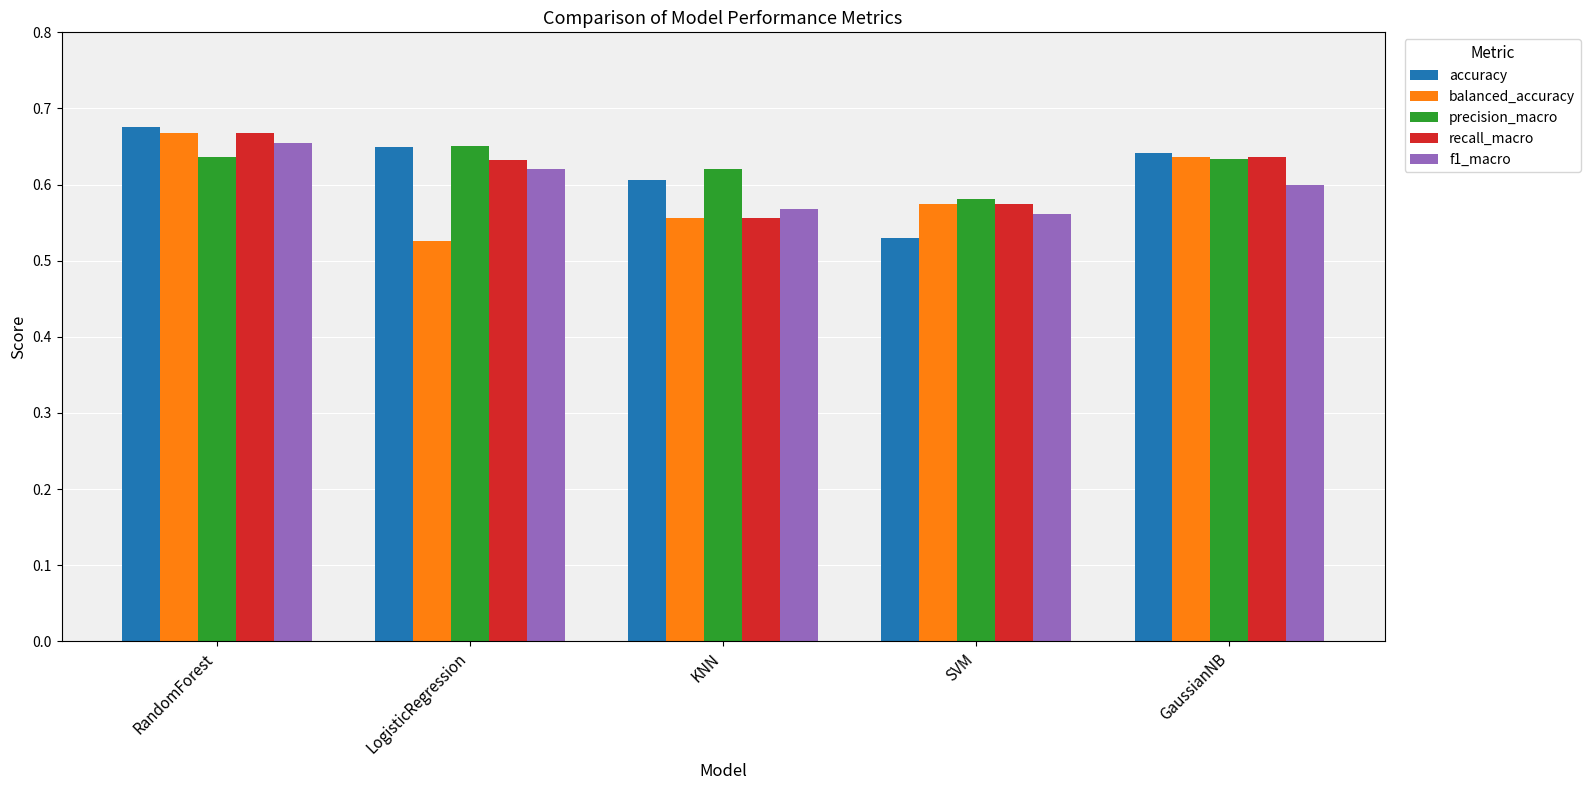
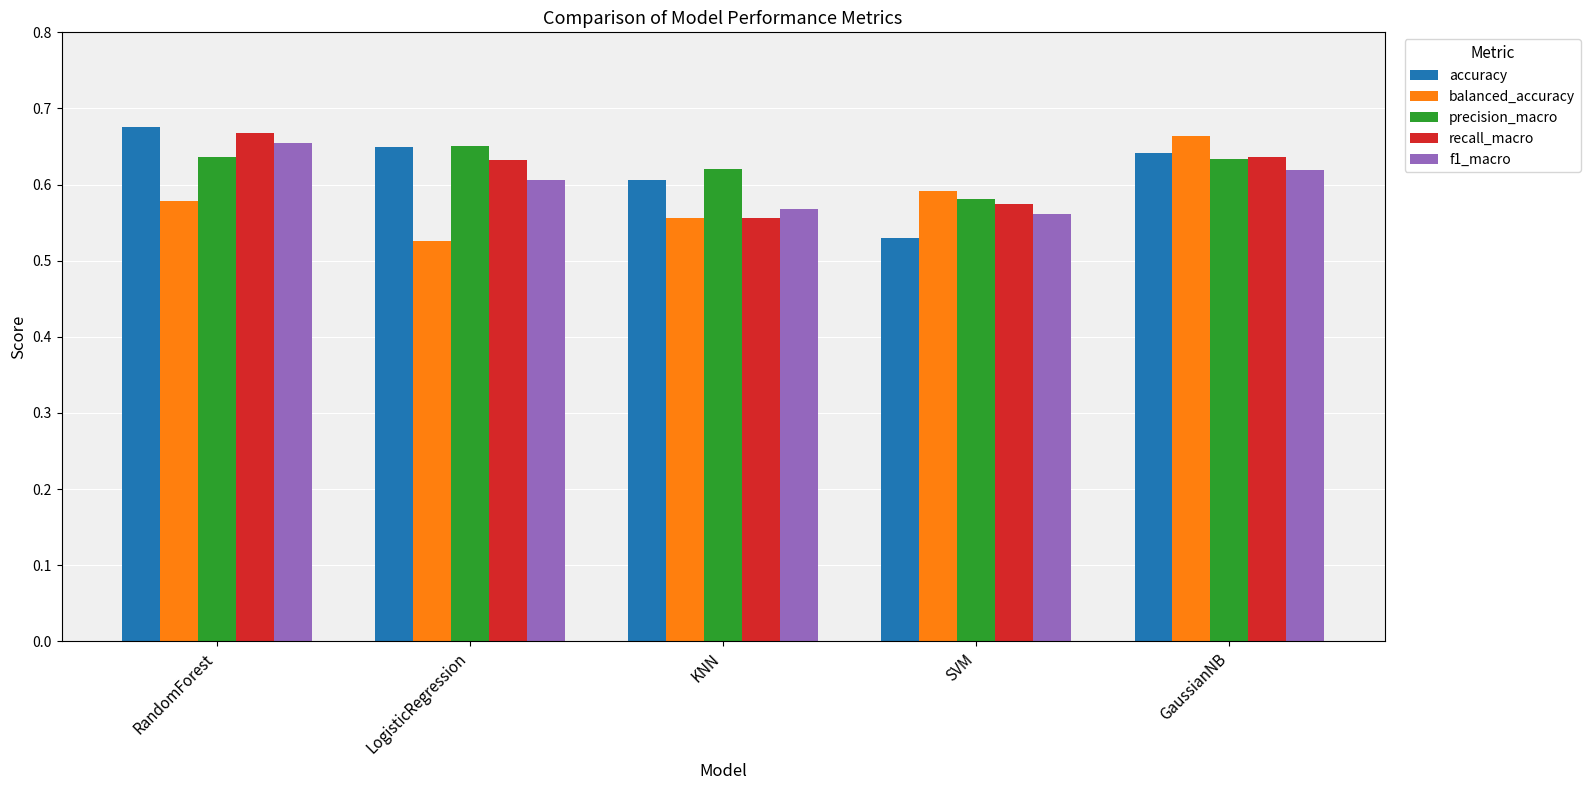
  {
    "accuracy": {
      "RandomForest": 0.68,
      "LogisticRegression": 0.65,
      "KNN": 0.61,
      "SVM": 0.53,
      "GaussianNB": 0.64
    },
    "balanced_accuracy": {
-     "RandomForest": 0.67,
+     "RandomForest": 0.58,
      "LogisticRegression": 0.53,
      "KNN": 0.56,
-     "SVM": 0.57,
-     "GaussianNB": 0.64
+     "SVM": 0.59,
+     "GaussianNB": 0.66
    },
    "precision_macro": {
      "RandomForest": 0.64,
      "LogisticRegression": 0.65,
      "KNN": 0.62,
      "SVM": 0.58,
      "GaussianNB": 0.63
    },
    "recall_macro": {
      "RandomForest": 0.67,
      "LogisticRegression": 0.63,
      "KNN": 0.56,
      "SVM": 0.57,
      "GaussianNB": 0.64
    },
    "f1_macro": {
      "RandomForest": 0.65,
-     "LogisticRegression": 0.62,
+     "LogisticRegression": 0.61,
      "KNN": 0.57,
      "SVM": 0.56,
-     "GaussianNB": 0.60
+     "GaussianNB": 0.62
    }
  }
